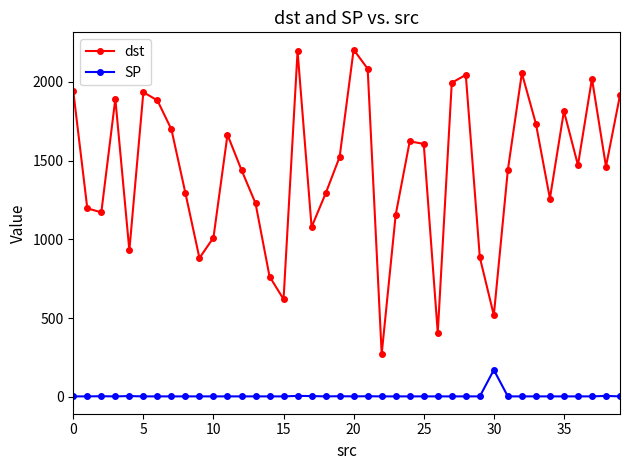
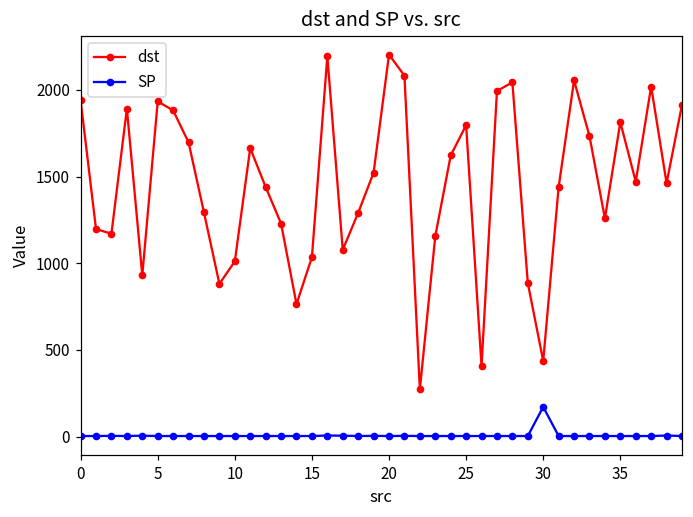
  {
    "dst": {
      "0": 1940,
      "5": 1930,
      "10": 1010,
-     "15": 620,
+     "15": 1040,
      "20": 2200,
-     "25": 1610,
-     "30": 520,
+     "25": 1800,
+     "30": 440,
      "35": 1810
    },
    "SP": {
      "0": 0,
      "5": 0,
      "10": 0,
      "15": 0,
      "20": 0,
      "25": 0,
      "30": 170,
      "35": 0
    }
  }
